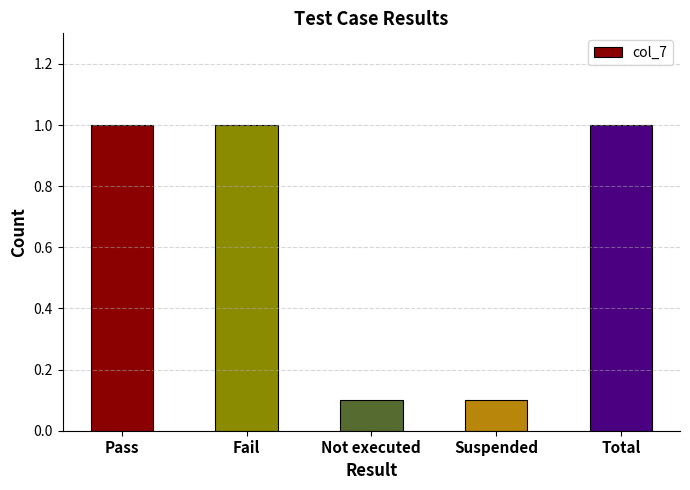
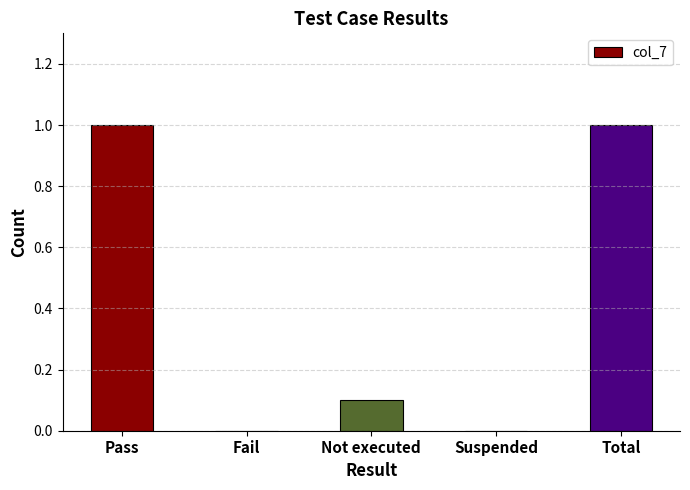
  {
    "Pass": 1.0,
-   "Fail": 1,
+   "Fail": 0,
    "Not executed": 0.1,
-   "Suspended": 0.1,
+   "Suspended": 0.0,
    "Total": 1.0
  }
